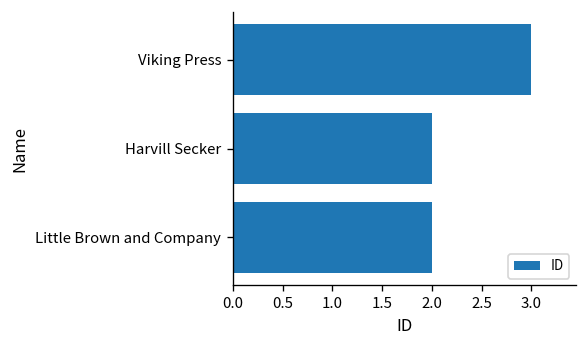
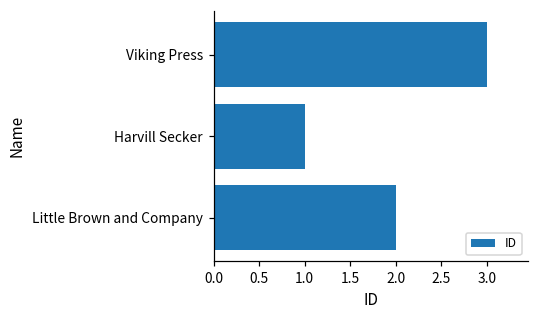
  {
    "Viking Press": 3,
-   "Harvill Secker": 2,
+   "Harvill Secker": 1,
    "Little Brown and Company": 2
  }
